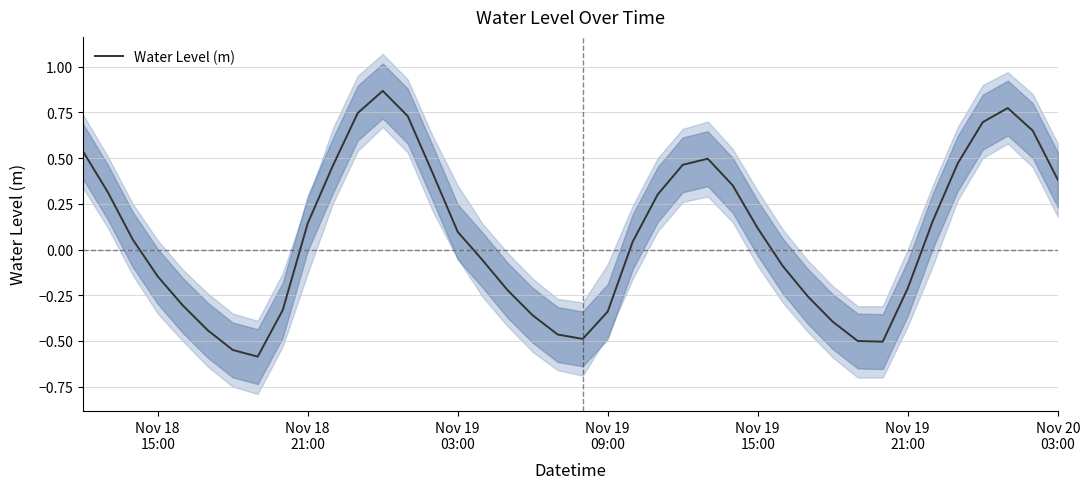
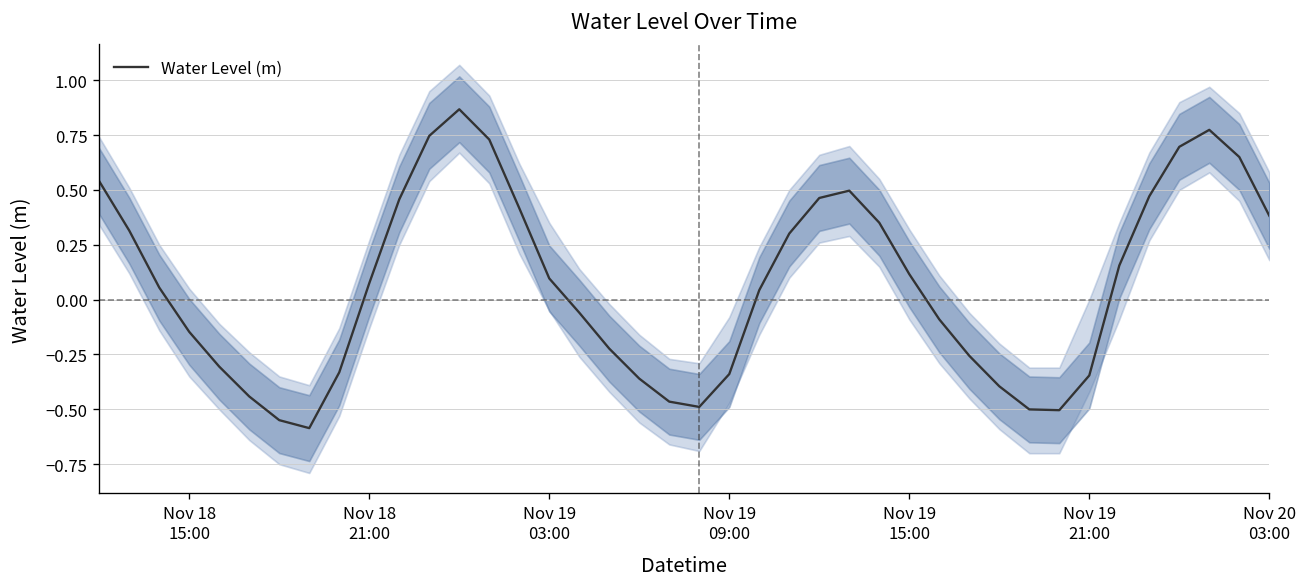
  {
    "Water Level (m)": {
      "Nov 18 15:00": -0.15,
-     "Nov 18 21:00": 0.14,
+     "Nov 18 21:00": 0.07,
      "Nov 19 03:00": 0.10,
      "Nov 19 09:00": -0.34,
      "Nov 19 15:00": 0.12,
-     "Nov 19 21:00": -0.21,
+     "Nov 19 21:00": -0.35,
      "Nov 20 03:00": 0.38
    }
  }
